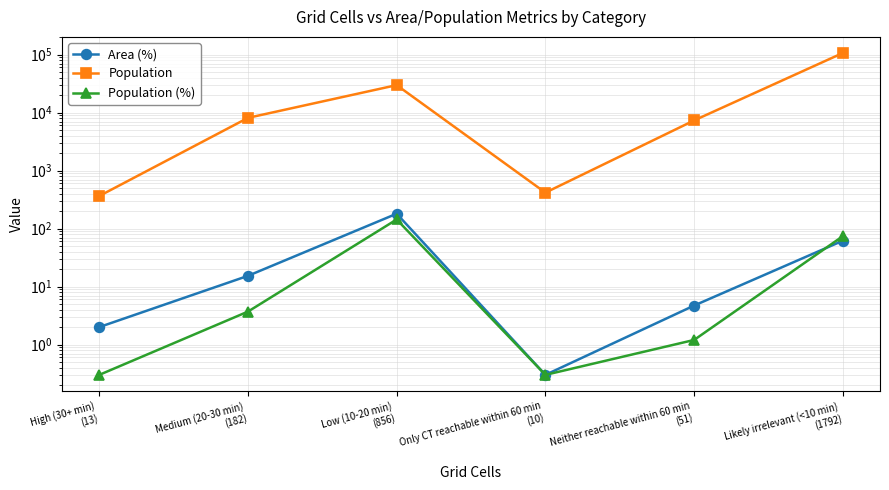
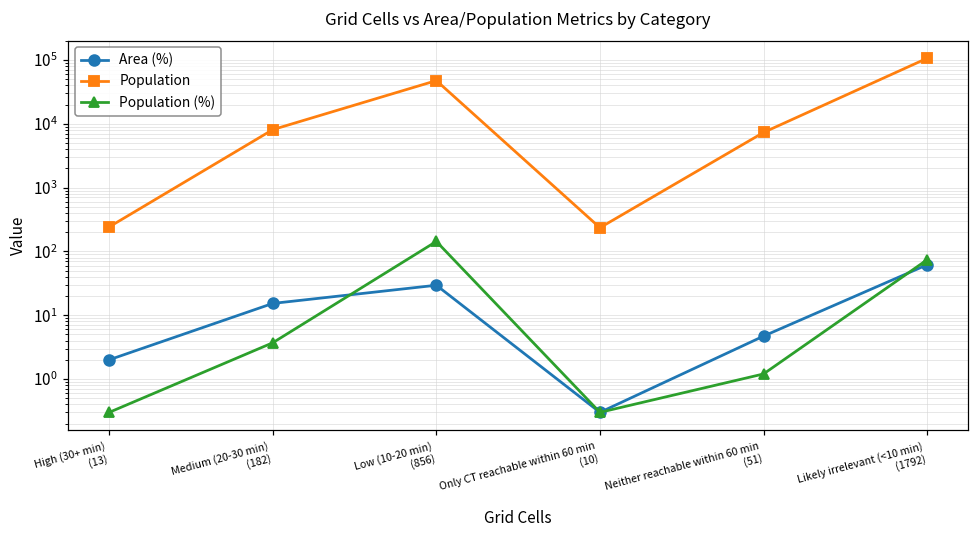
  {
    "Area (%)": {
      "High (30+ min) (13)": 2,
      "Medium (20-30 min) (182)": 15,
-     "Low (10-20 min) (856)": 180,
+     "Low (10-20 min) (856)": 30,
      "Neither reachable within 60 min (51)": 5,
      "Likely irrelevant (<10 min) (1792)": 60
    },
    "Population": {
-     "High (30+ min) (13)": 400,
+     "High (30+ min) (13)": 240,
      "Medium (20-30 min) (182)": 8000,
-     "Low (10-20 min) (856)": 30000,
-     "Only CT reachable within 60 min (10)": 400,
+     "Low (10-20 min) (856)": 50000,
+     "Only CT reachable within 60 min (10)": 240,
      "Neither reachable within 60 min (51)": 7000,
      "Likely irrelevant (<10 min) (1792)": 110000
    },
    "Population (%)": {
      "High (30+ min) (13)": 0.3,
      "Medium (20-30 min) (182)": 4,
      "Low (10-20 min) (856)": 140,
      "Neither reachable within 60 min (51)": 1.2,
      "Likely irrelevant (<10 min) (1792)": 70
    }
  }
